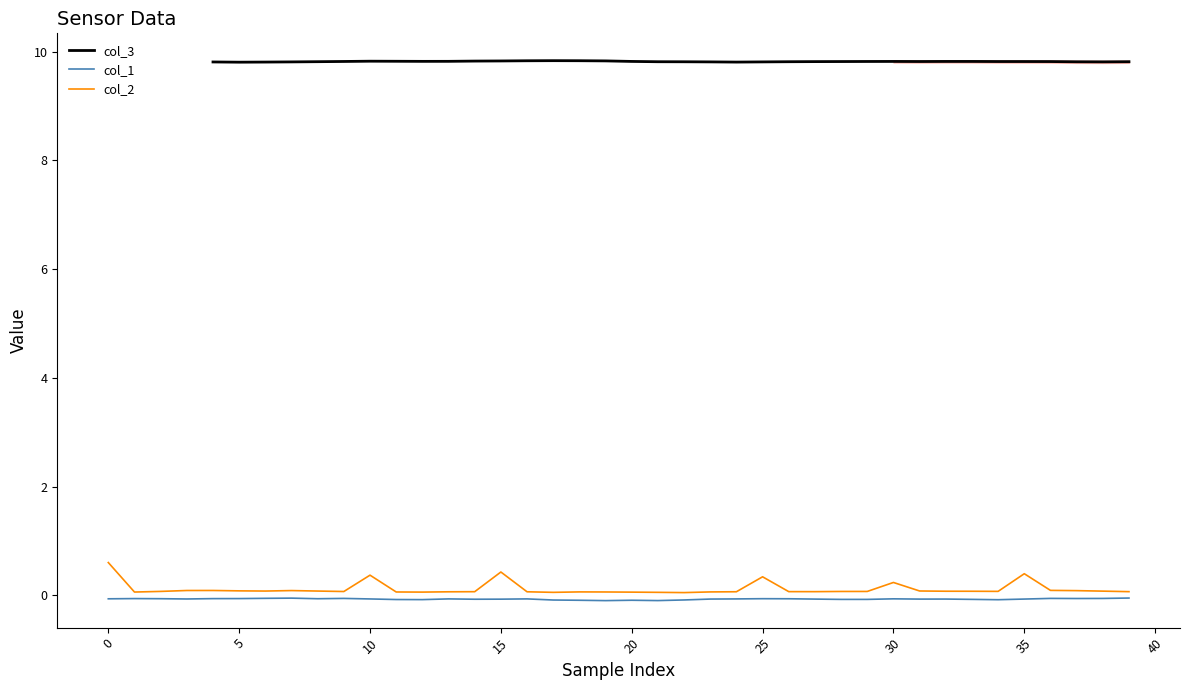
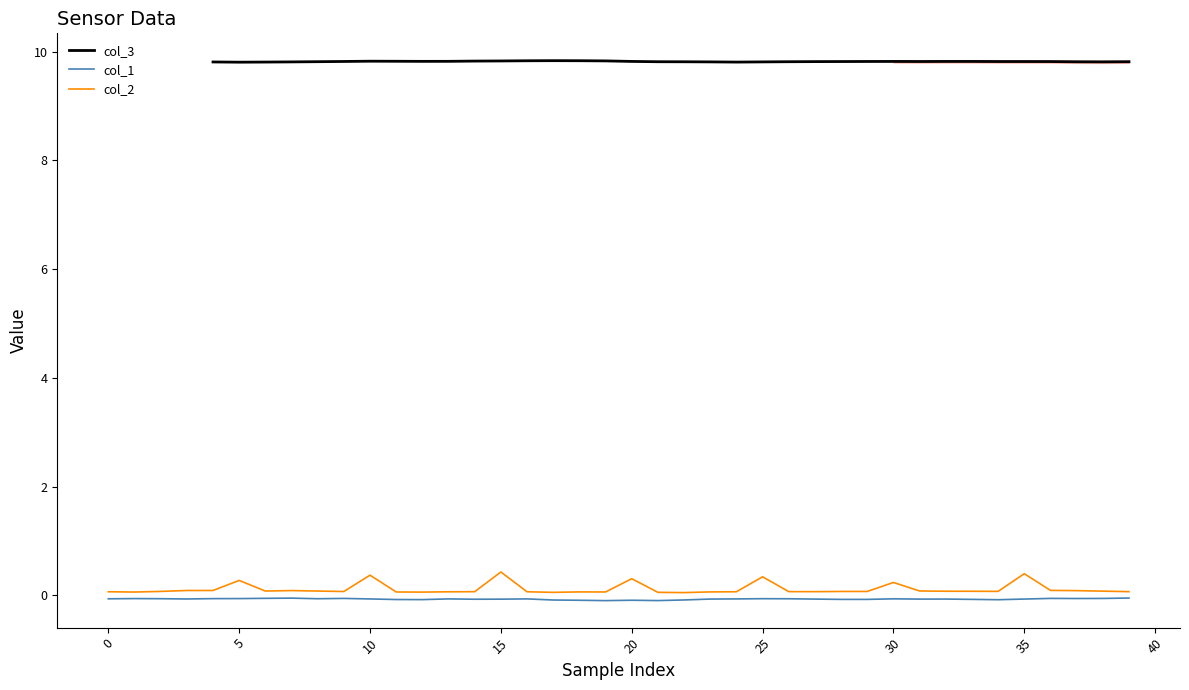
  {
    "col_3": {
      "5": 9.8,
      "10": 9.8,
      "15": 9.8,
      "20": 9.8,
      "25": 9.8
    },
    "col_1": {
      "0": -0.1,
      "5": -0.1,
      "10": -0.1,
      "15": -0.1,
      "20": -0.1,
      "25": -0.1,
      "30": -0.1,
      "35": -0.1
    },
    "col_2": {
-     "0": 0.6,
-     "5": 0.1,
+     "0": 0.1,
+     "5": 0.3,
      "10": 0.4,
      "15": 0.4,
-     "20": 0.1,
+     "20": 0.3,
      "25": 0.3,
      "30": 0.2,
      "35": 0.4
    }
  }
